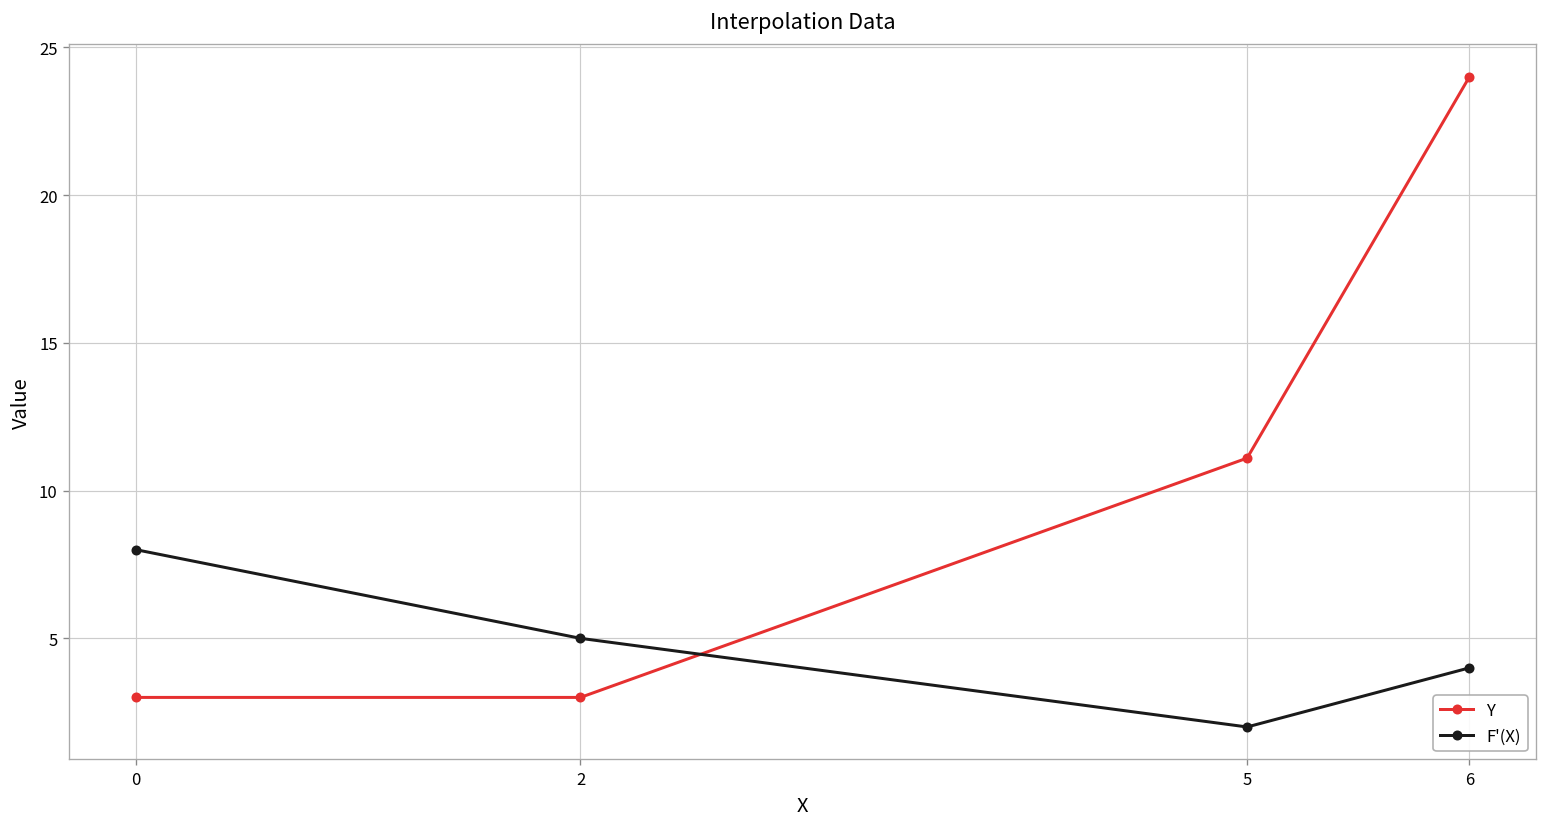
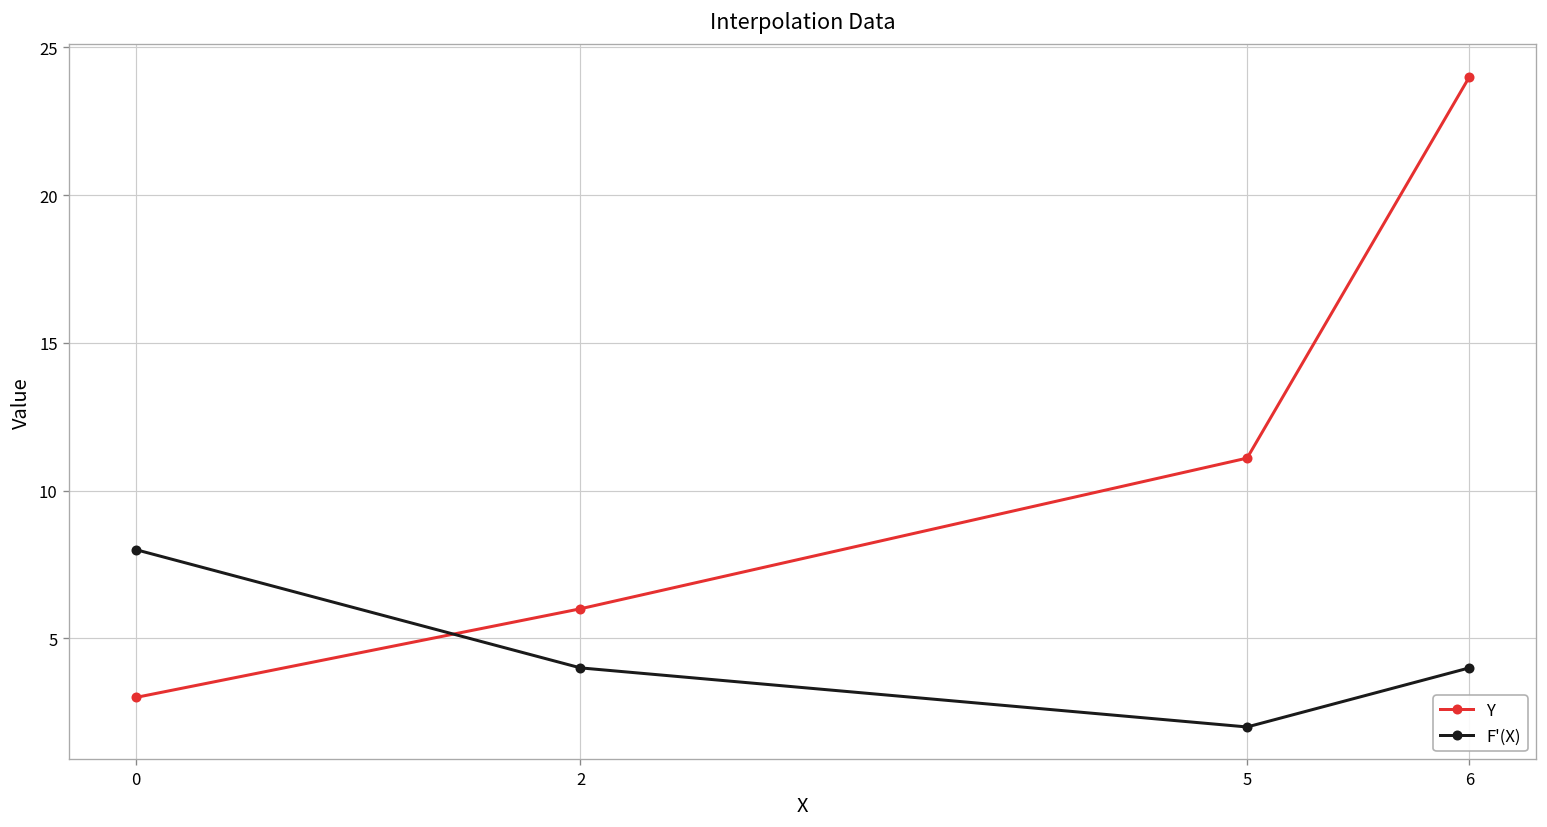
  {
    "Y": {
      "0": 3,
-     "2": 3,
+     "2": 6,
      "5": 11,
      "6": 24
    },
    "F'(X)": {
      "0": 8,
-     "2": 5,
+     "2": 4,
      "5": 2,
      "6": 4
    }
  }
